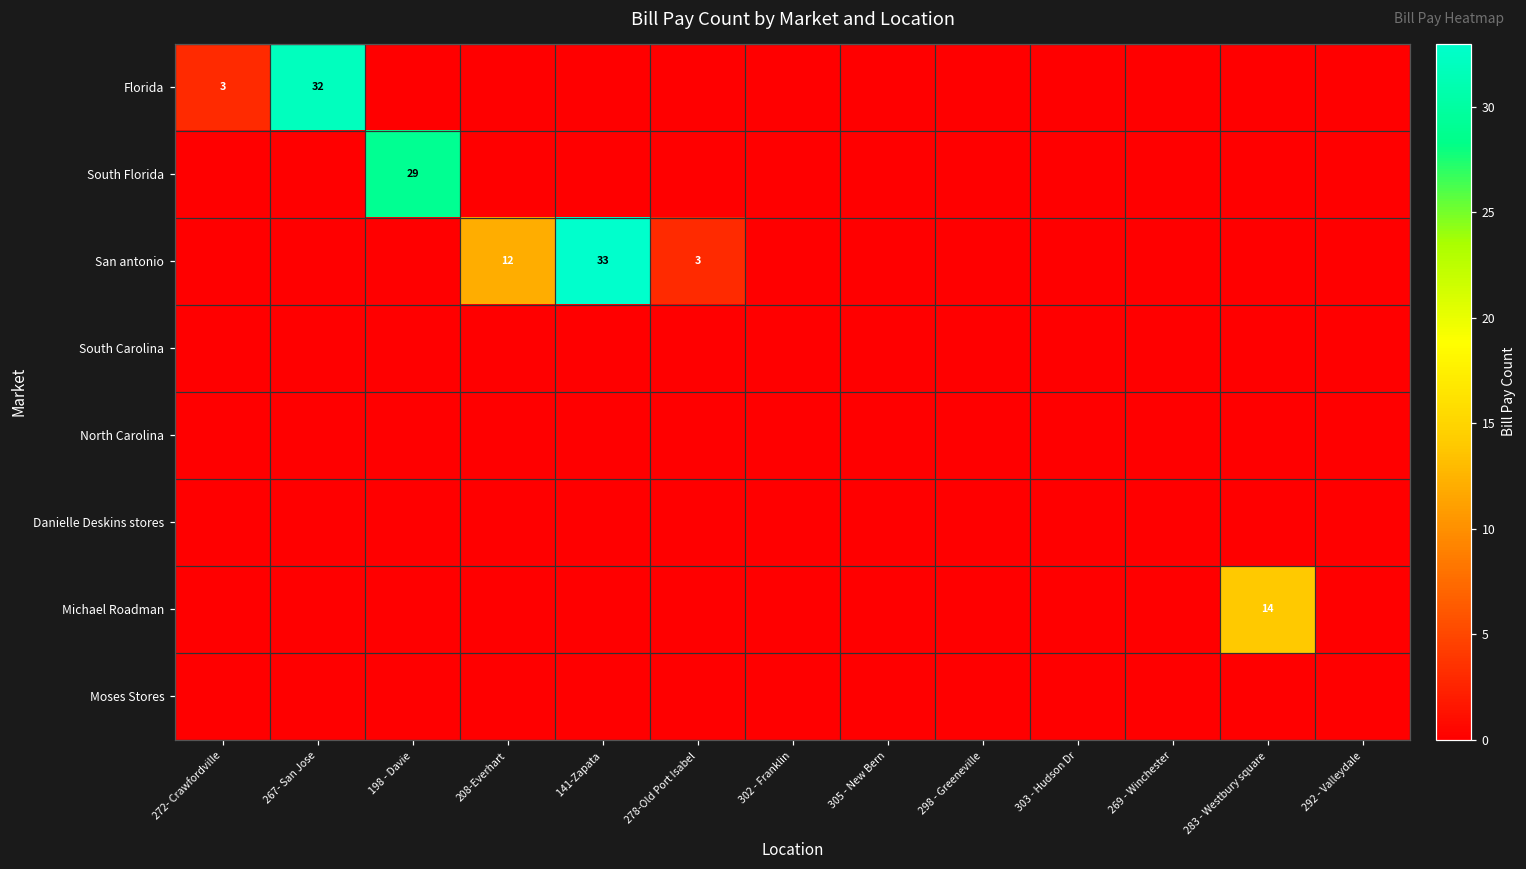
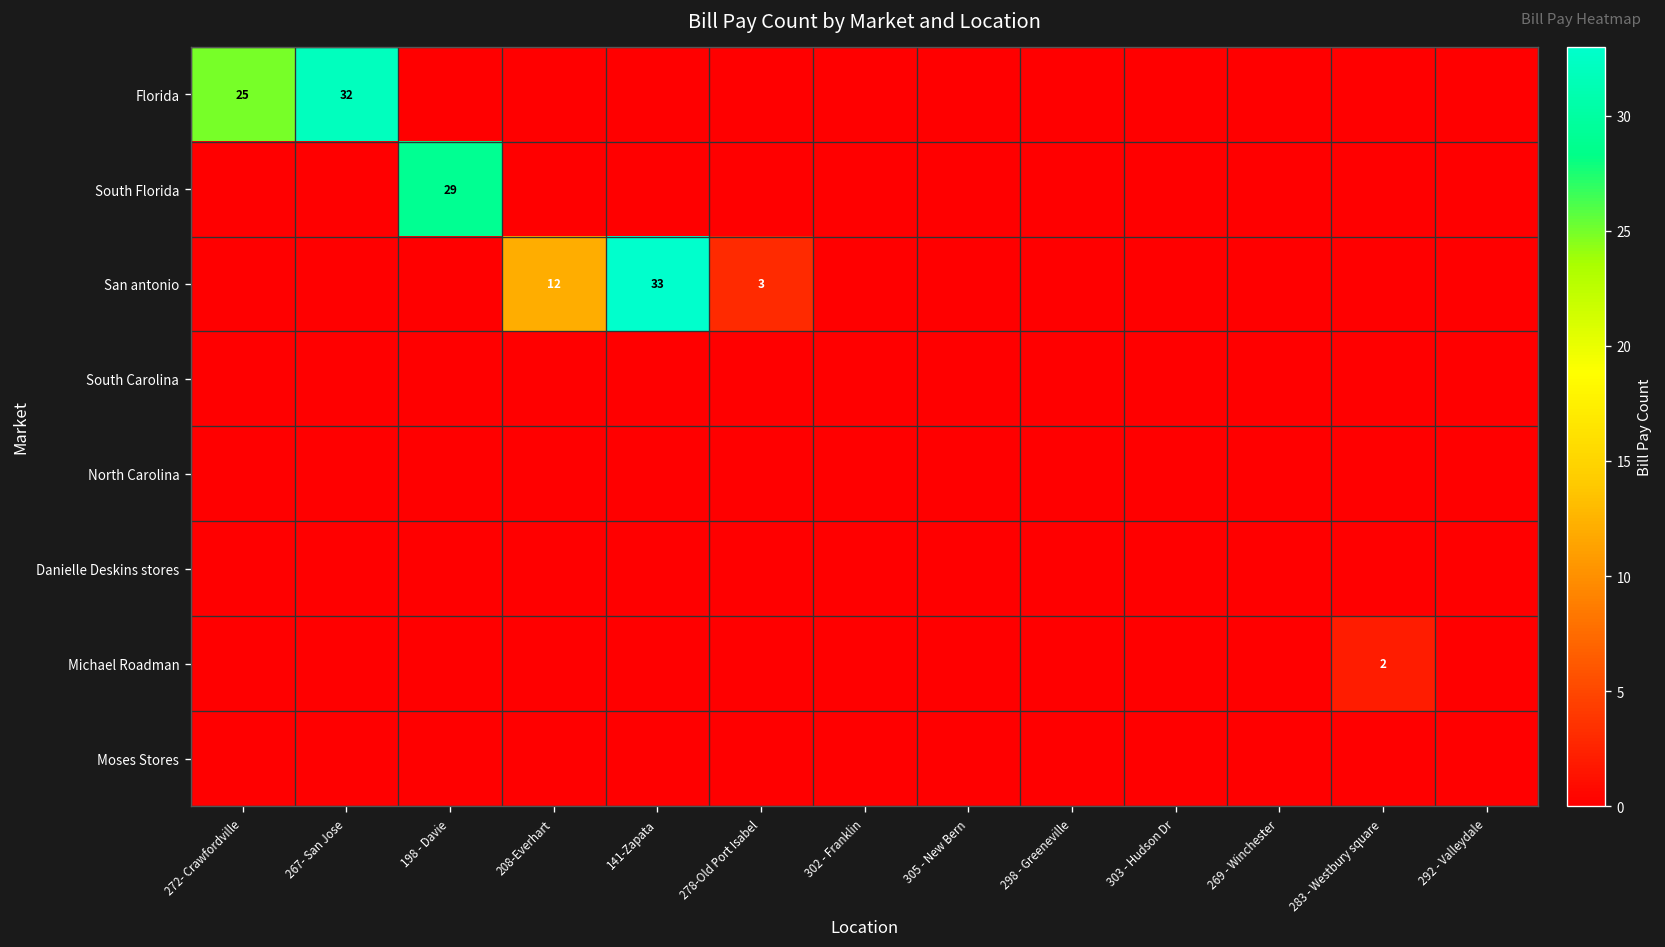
  {
    "Florida": {
-     "272- Crawfordville": 3,
+     "272- Crawfordville": 25,
      "267- San Jose": 32
    },
    "South Florida": {
      "198 - Davie": 29
    },
    "San antonio": {
      "208-Everhart": 12,
      "141-Zapata": 33,
      "278-Old Port Isabel": 3
    },
    "Michael Roadman": {
-     "283 - Westbury square": 14
+     "283 - Westbury square": 2
    }
  }
